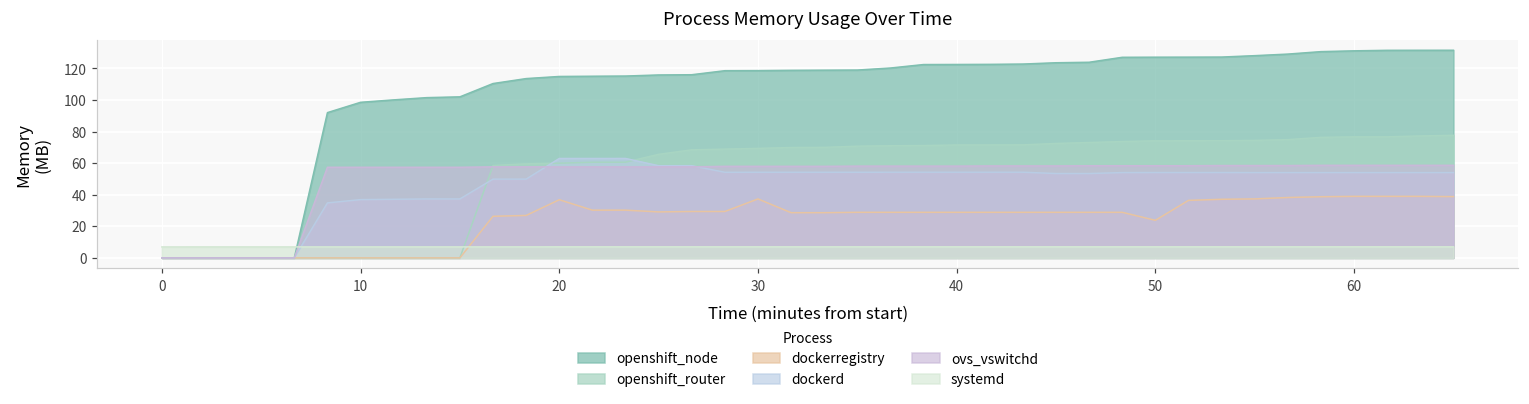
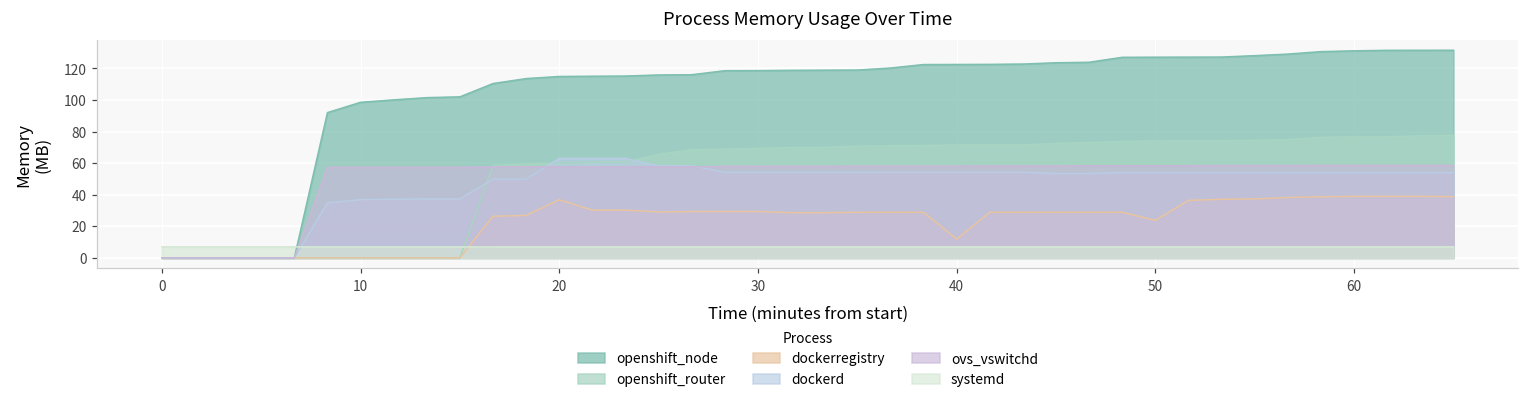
  {
    "dockerregistry": {
      "20": 37,
-     "30": 37,
-     "40": 29,
+     "30": 29,
+     "40": 12,
      "50": 24,
      "60": 39
    }
  }
